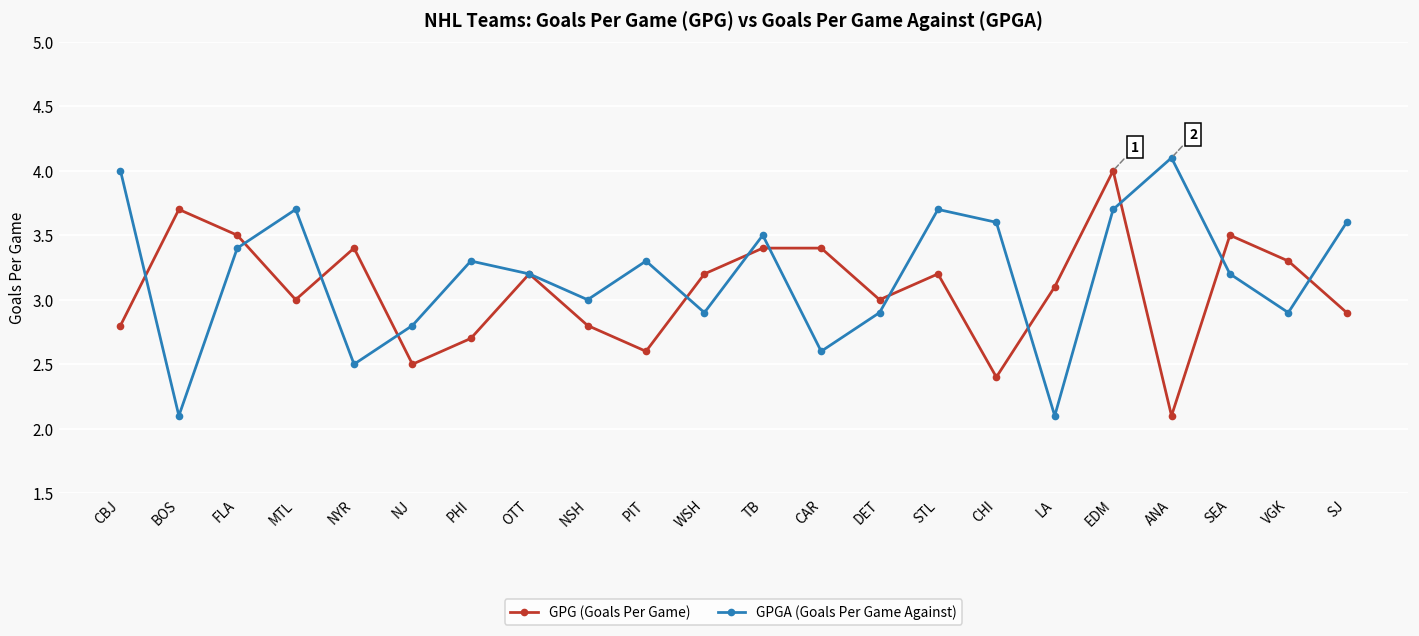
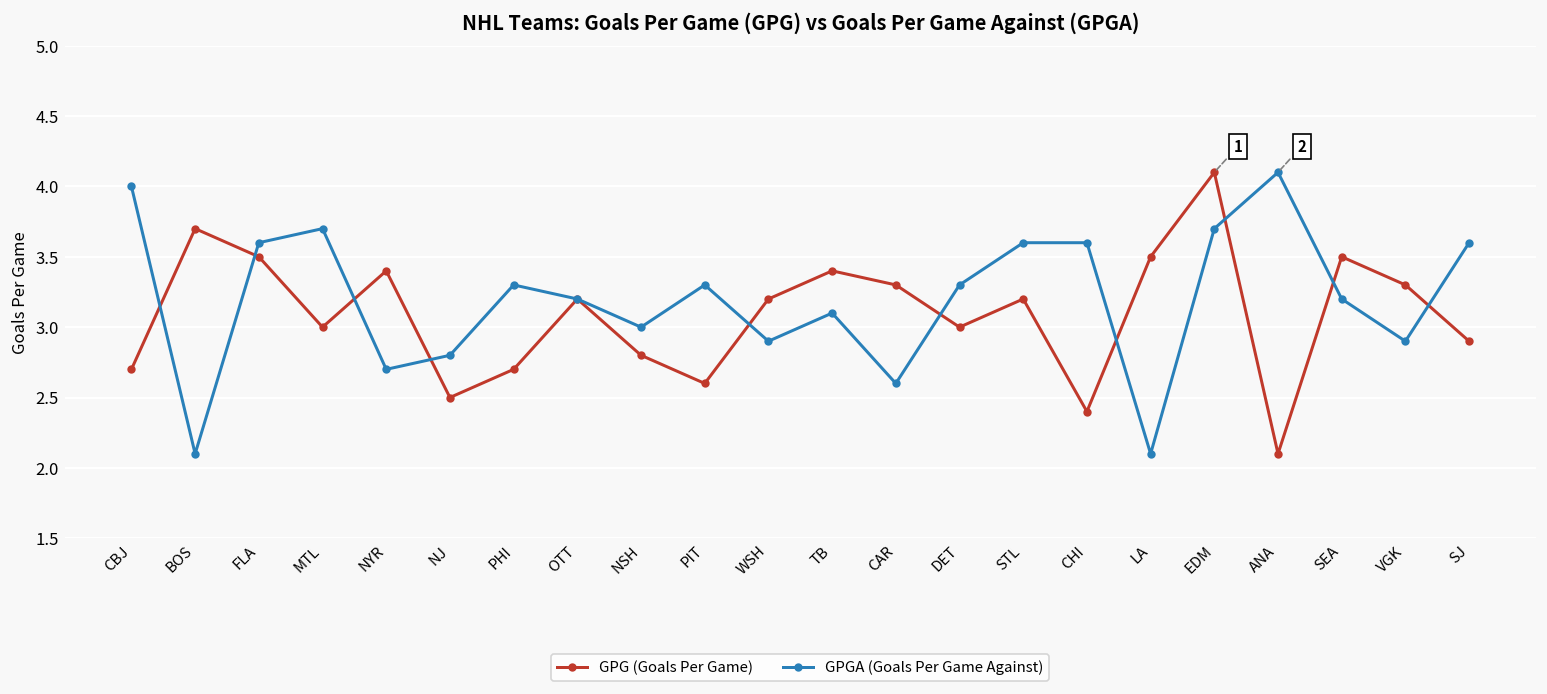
  {
    "GPG (Goals Per Game)": {
-     "CBJ": 2.8,
+     "CBJ": 2.7,
      "BOS": 3.7,
      "FLA": 3.5,
      "MTL": 3.0,
      "NYR": 3.4,
      "NJ": 2.5,
      "PHI": 2.7,
      "NSH": 2.8,
      "PIT": 2.6,
      "WSH": 3.2,
      "TB": 3.4,
-     "CAR": 3.4,
+     "CAR": 3.3,
      "DET": 3.0,
      "STL": 3.2,
      "CHI": 2.4,
-     "LA": 3.1,
-     "EDM": 4.0,
+     "LA": 3.5,
+     "EDM": 4.1,
      "ANA": 2.1,
      "SEA": 3.5,
      "VGK": 3.3,
      "SJ": 2.9
    },
    "GPGA (Goals Per Game Against)": {
      "CBJ": 4.0,
      "BOS": 2.1,
-     "FLA": 3.4,
+     "FLA": 3.6,
      "MTL": 3.7,
-     "NYR": 2.5,
+     "NYR": 2.7,
      "NJ": 2.8,
      "PHI": 3.3,
      "NSH": 3.0,
      "PIT": 3.3,
      "WSH": 2.9,
-     "TB": 3.5,
+     "TB": 3.1,
      "CAR": 2.6,
-     "DET": 2.9,
-     "STL": 3.7,
+     "DET": 3.3,
+     "STL": 3.6,
      "CHI": 3.6,
      "LA": 2.1,
      "EDM": 3.7,
      "SEA": 3.2,
      "VGK": 2.9,
      "SJ": 3.6
    }
  }
